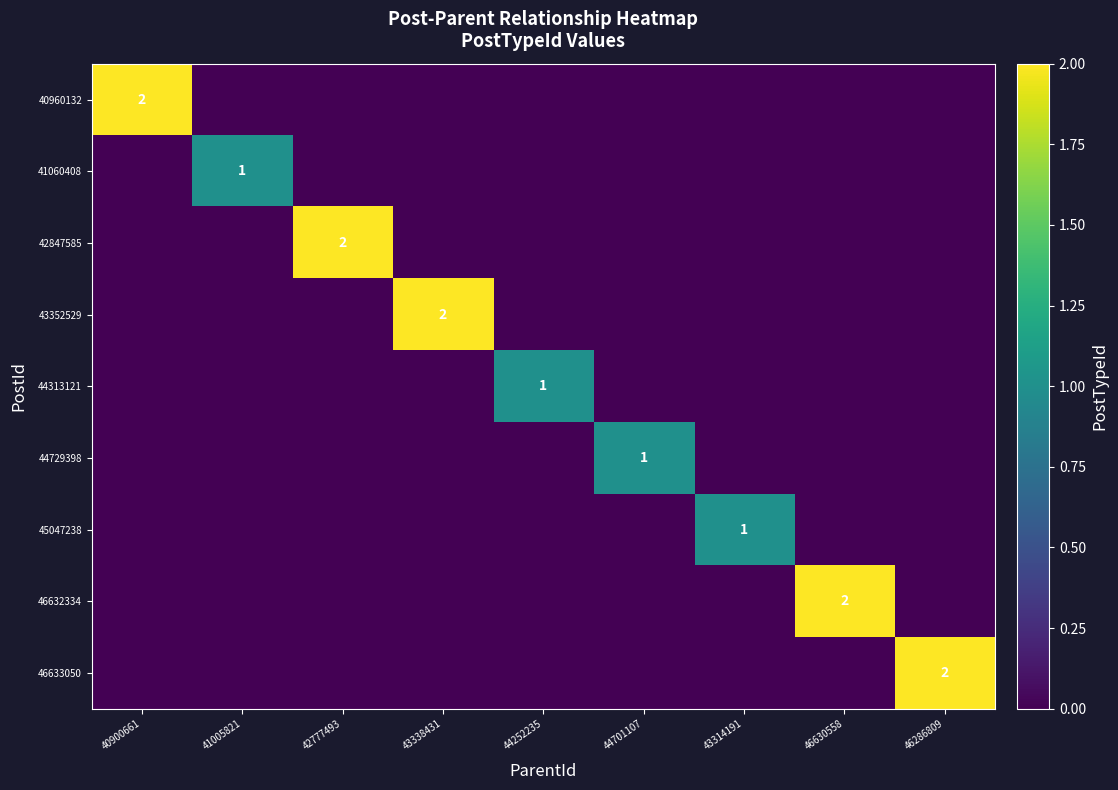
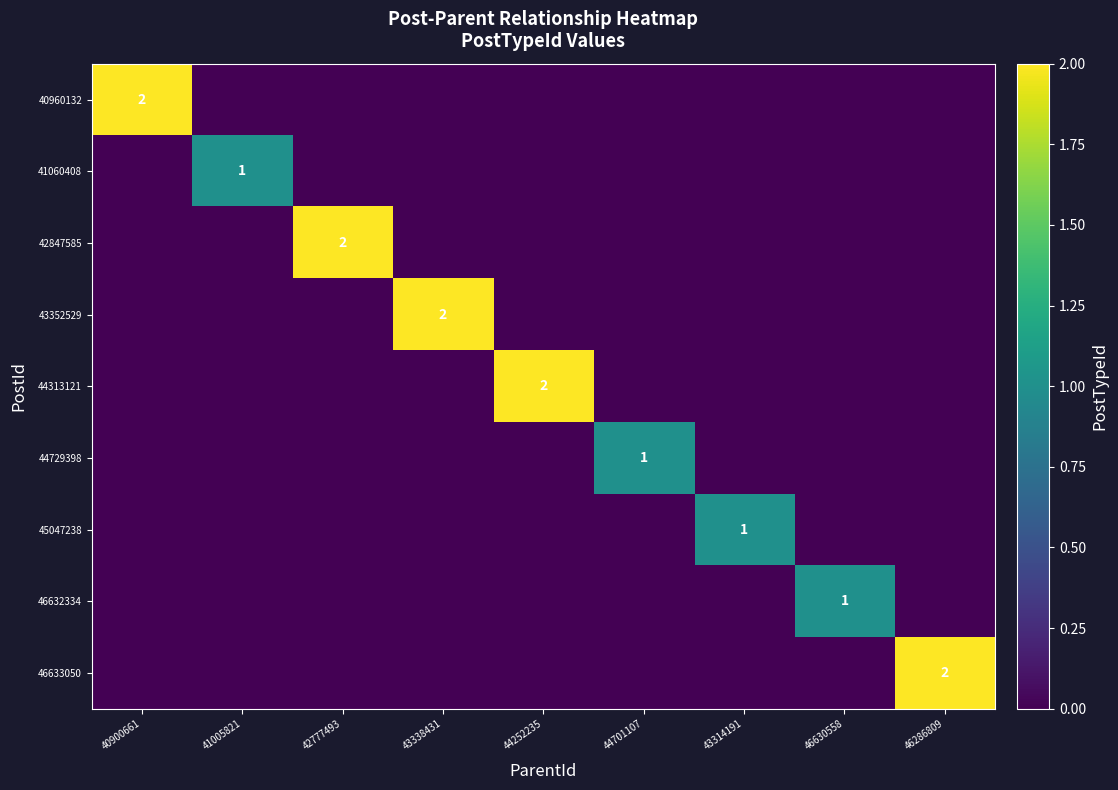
  {
    "40960132": {
      "40900661": 2
    },
    "41060408": {
      "41005821": 1
    },
    "42847585": {
      "42777493": 2
    },
    "43352529": {
      "43338431": 2
    },
    "44313121": {
-     "44252235": 1
+     "44252235": 2
    },
    "44729398": {
      "44701107": 1
    },
    "45047238": {
      "43314191": 1
    },
    "46632334": {
-     "46630558": 2
+     "46630558": 1
    },
    "46633050": {
      "46286809": 2
    }
  }
